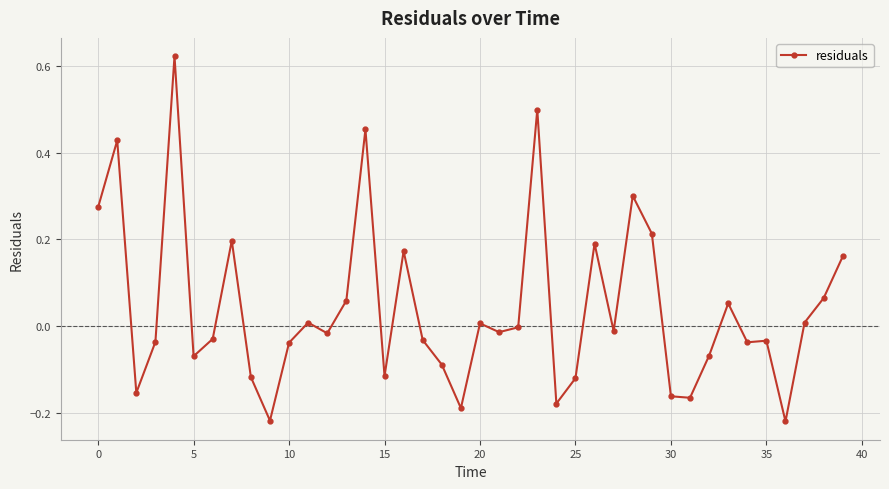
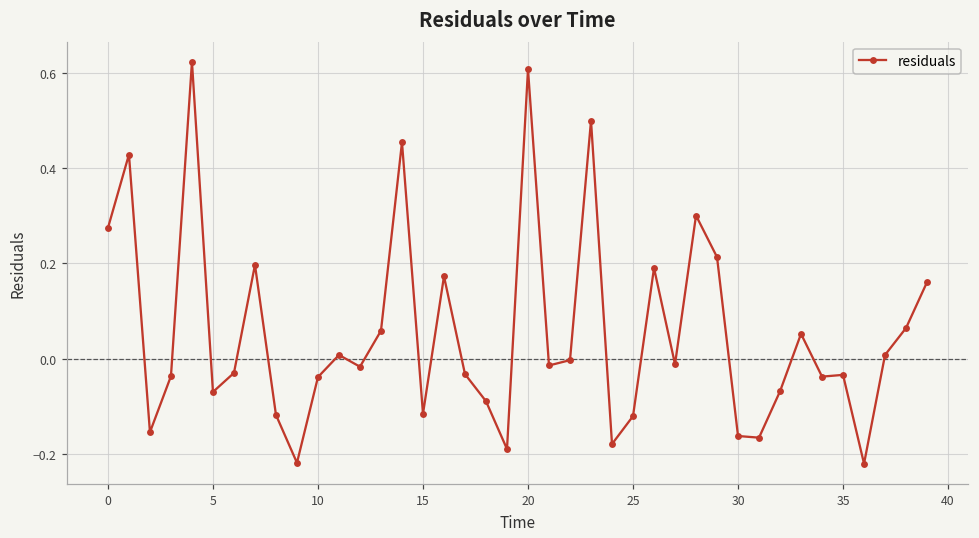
  {
    "0": 0.27,
    "5": -0.07,
    "10": -0.04,
    "15": -0.12,
-   "20": 0.01,
+   "20": 0.61,
    "25": -0.12,
    "30": -0.16,
    "35": -0.03
  }
